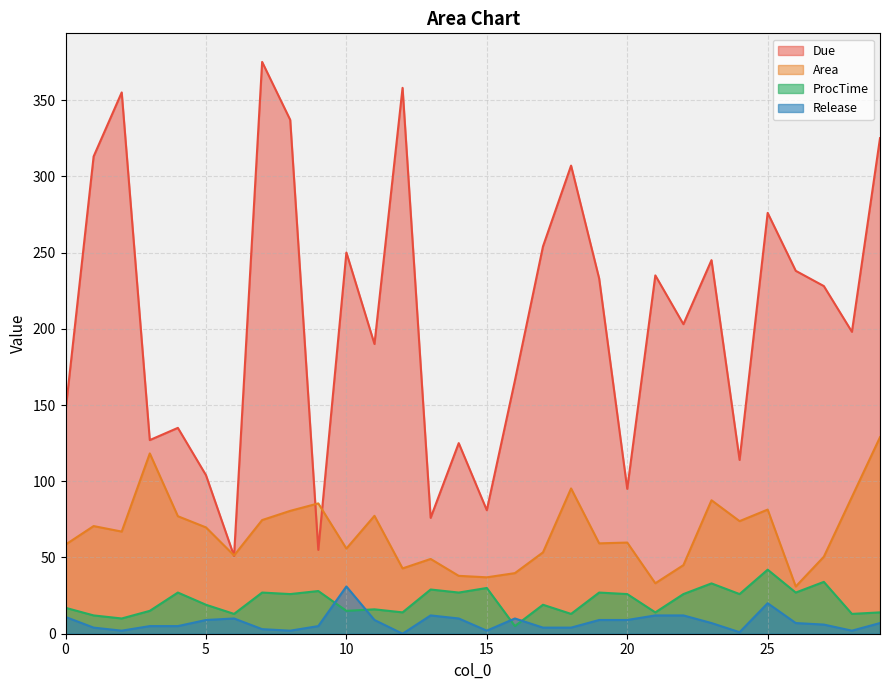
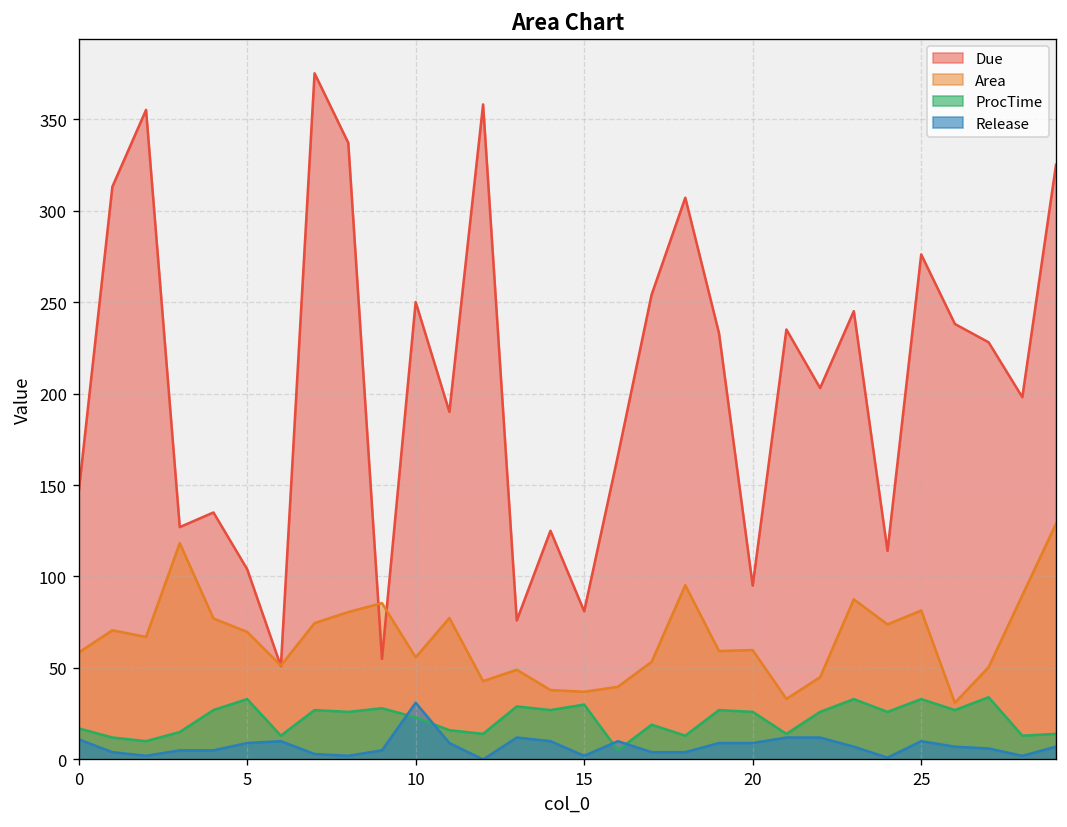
  {
    "ProcTime": {
      "0": 17,
-     "5": 19,
-     "10": 15,
+     "5": 33,
+     "10": 23,
      "15": 30,
      "20": 26,
-     "25": 42
+     "25": 33
    },
    "Release": {
      "0": 11,
      "5": 9,
      "10": 31,
      "15": 2,
      "20": 9,
-     "25": 20
+     "25": 10
    }
  }
